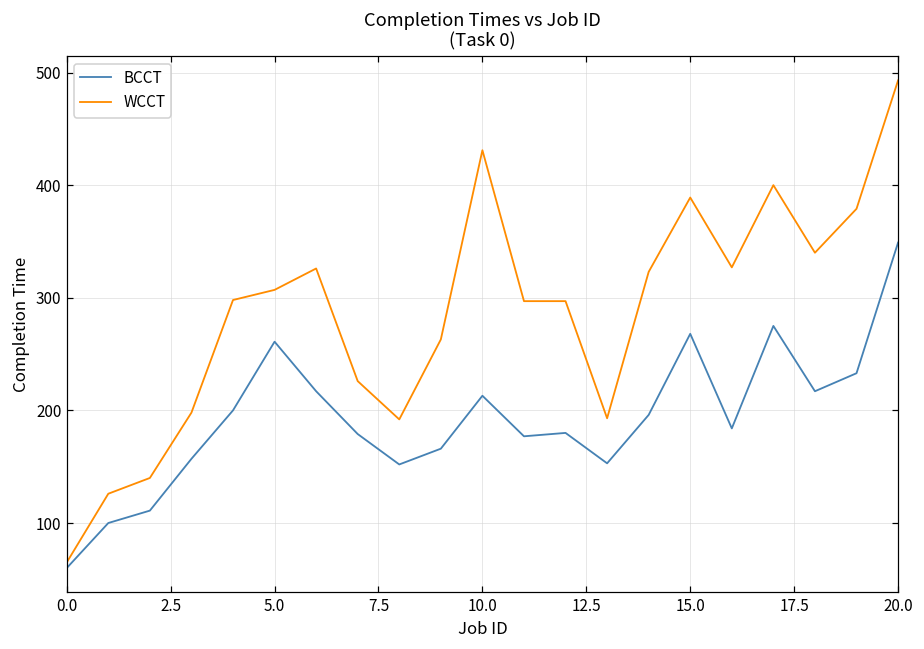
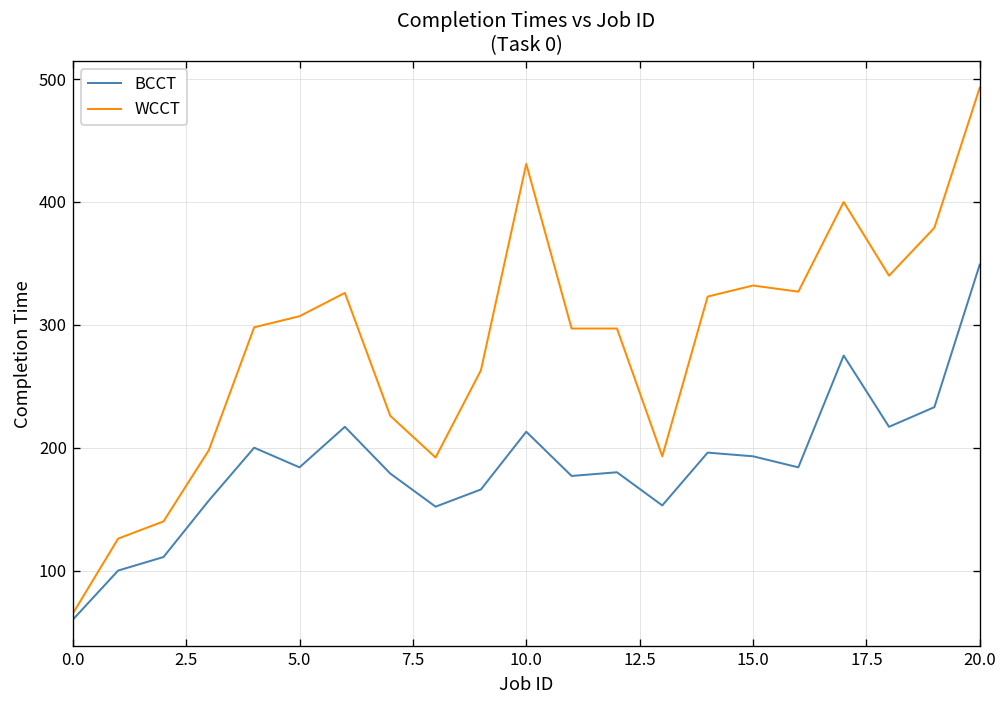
  {
    "BCCT": {
      "0.0": 60,
-     "5.0": 261,
+     "5.0": 184,
      "10.0": 213,
-     "15.0": 268,
+     "15.0": 193,
      "20.0": 349
    },
    "WCCT": {
      "0.0": 65,
      "5.0": 307,
      "10.0": 431,
-     "15.0": 389,
+     "15.0": 332,
      "20.0": 493
    }
  }
